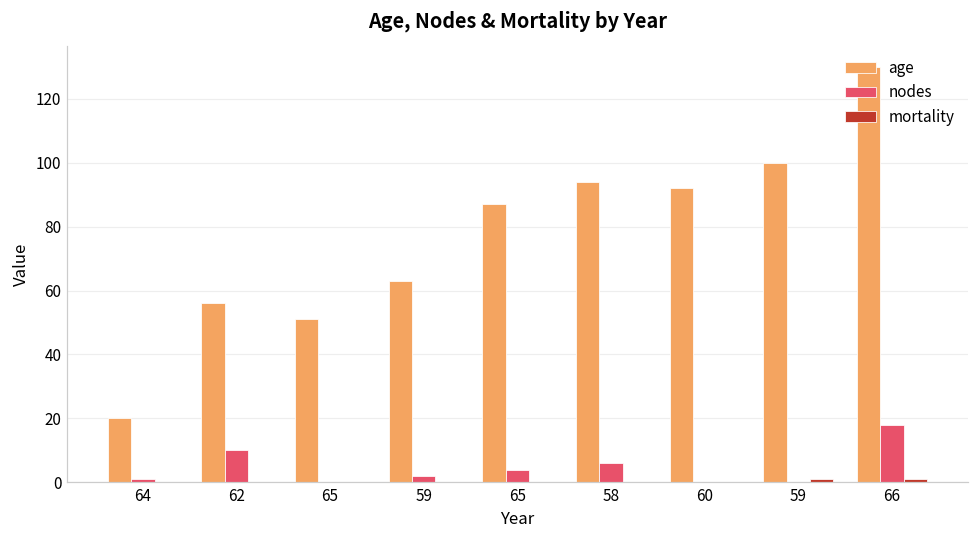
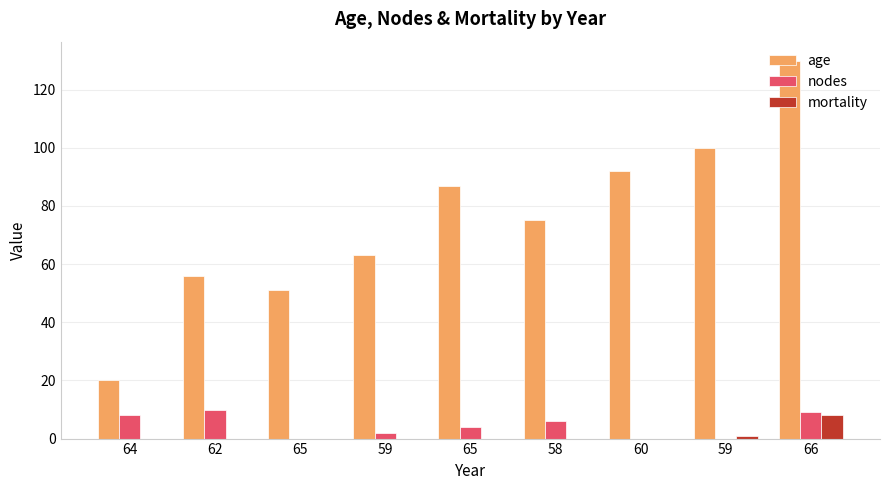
  {
    "age": {
      "64": 20,
      "62": 56,
-     "58": 94,
+     "58": 75,
      "60": 92,
      "66": 130
    },
    "nodes": {
-     "64": 1,
+     "64": 8,
      "62": 10,
      "58": 6,
      "60": 0,
-     "66": 18
+     "66": 9
    },
    "mortality": {
      "64": 0,
      "62": 0,
      "58": 0,
      "60": 0,
-     "66": 1
+     "66": 8
    }
  }
